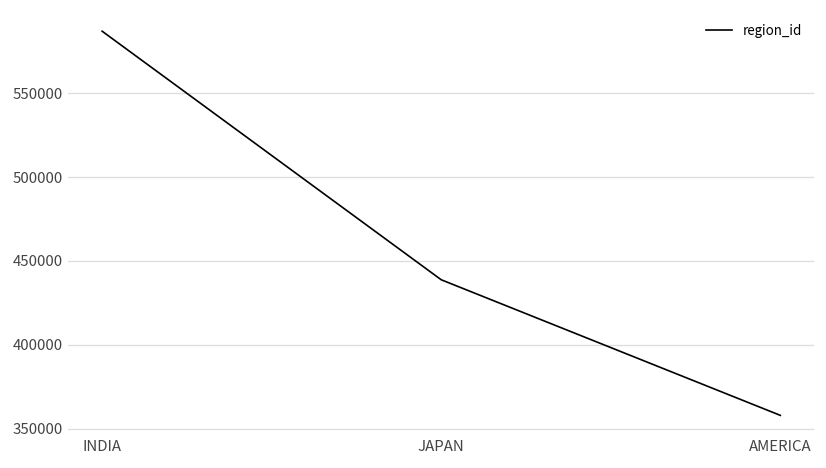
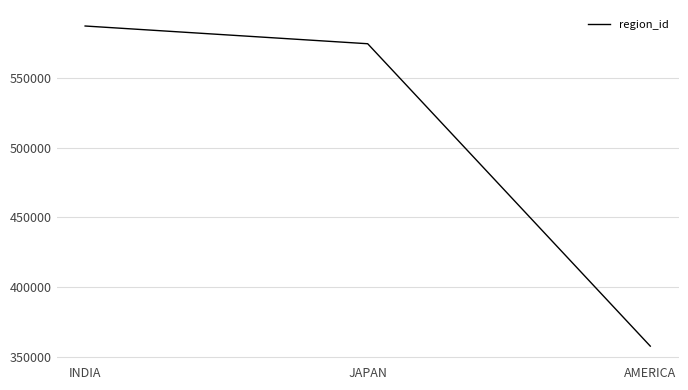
  {
    "INDIA": 587000,
-   "JAPAN": 439000,
+   "JAPAN": 574000,
    "AMERICA": 358000
  }
